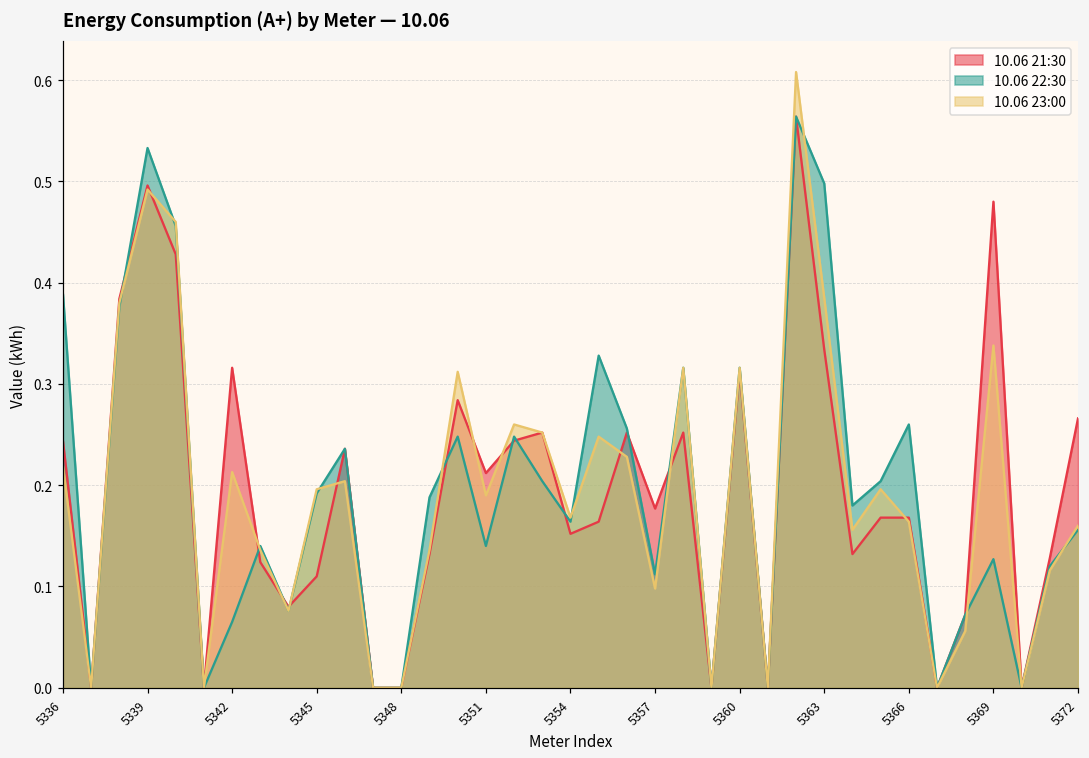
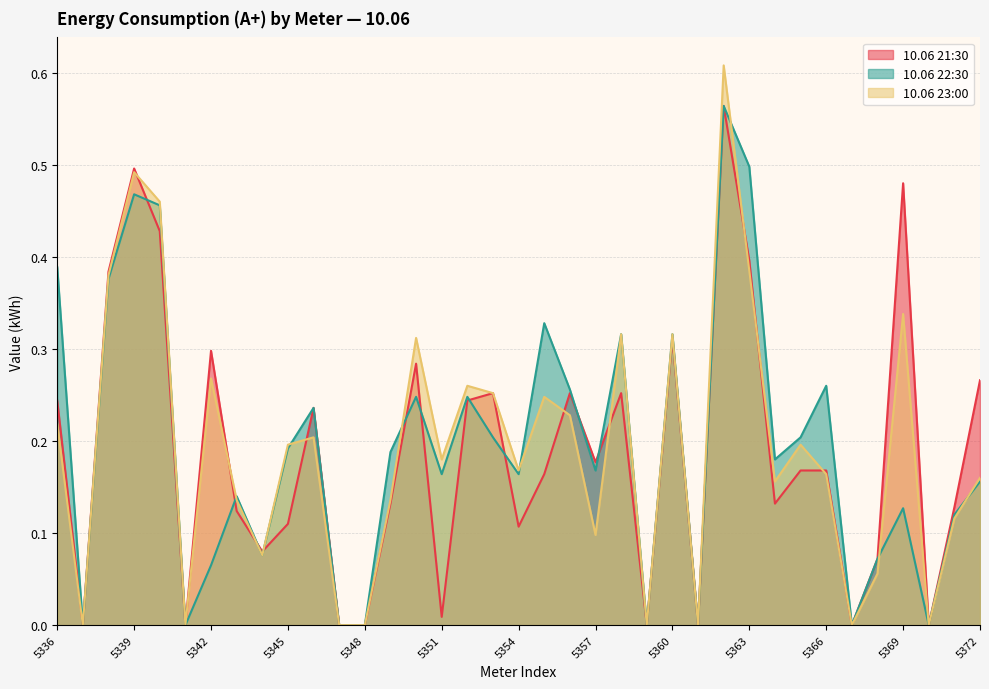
  {
    "10.06 21:30": {
      "5336": 0.24,
      "5339": 0.50,
-     "5342": 0.32,
+     "5342": 0.30,
      "5345": 0.11,
-     "5351": 0.21,
-     "5354": 0.15,
+     "5351": 0.01,
+     "5354": 0.11,
      "5357": 0.18,
      "5360": 0.31,
-     "5363": 0.33,
+     "5363": 0.40,
      "5366": 0.17,
      "5369": 0.48,
      "5372": 0.27
    },
    "10.06 22:30": {
      "5336": 0.39,
-     "5339": 0.53,
+     "5339": 0.47,
      "5342": 0.07,
      "5345": 0.19,
-     "5351": 0.14,
+     "5351": 0.16,
      "5354": 0.16,
-     "5357": 0.11,
+     "5357": 0.17,
      "5363": 0.50,
      "5366": 0.26,
      "5369": 0.13,
      "5372": 0.16
    },
    "10.06 23:00": {
      "5336": 0.22,
      "5339": 0.49,
-     "5342": 0.21,
+     "5342": 0.27,
      "5345": 0.20,
-     "5351": 0.19,
+     "5351": 0.18,
      "5354": 0.17,
      "5357": 0.10,
      "5363": 0.39,
      "5366": 0.16,
      "5369": 0.34,
      "5372": 0.16
    }
  }
